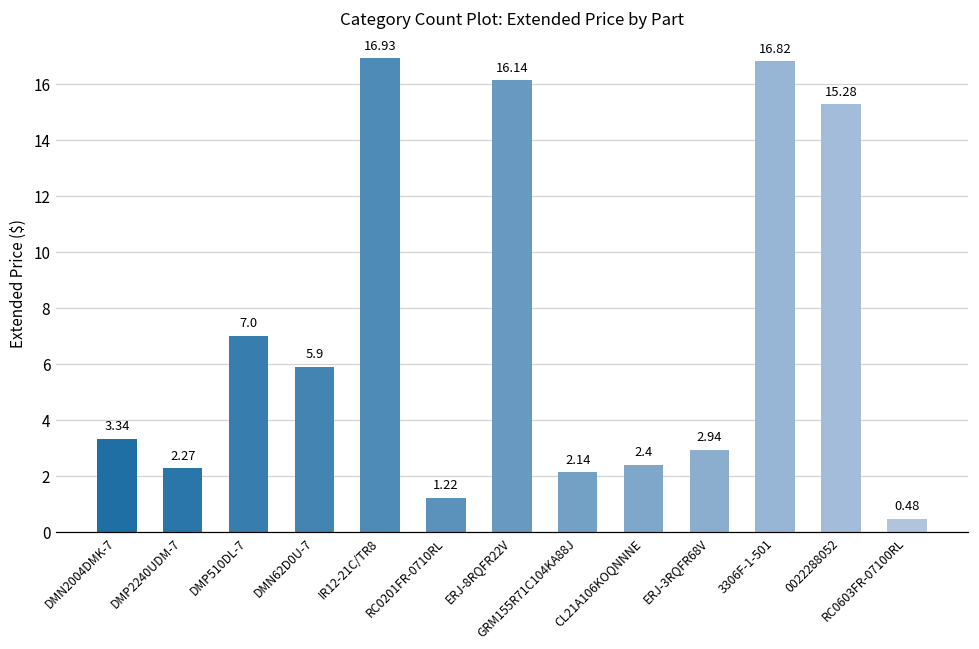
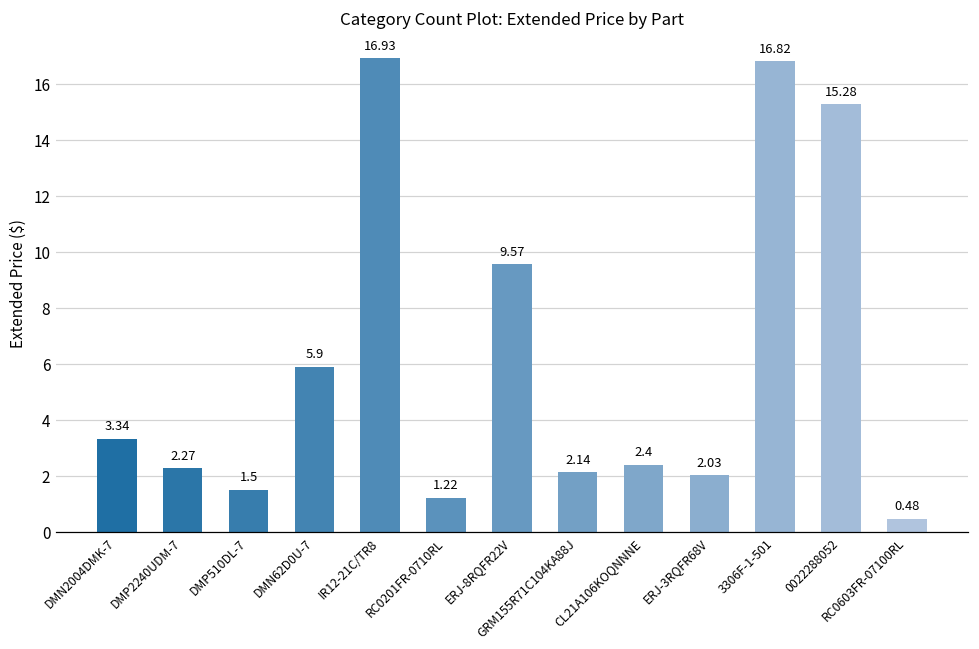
  {
    "DMN2004DMK-7": 3.34,
    "DMP2240UDM-7": 2.27,
-   "DMP510DL-7": 7.0,
+   "DMP510DL-7": 1.5,
    "DMN62D0U-7": 5.9,
    "IR12-21C/TR8": 16.93,
    "RC0201FR-0710RL": 1.22,
-   "ERJ-8RQFR22V": 16.14,
+   "ERJ-8RQFR22V": 9.57,
    "GRM155R71C104KA88J": 2.14,
    "CL21A106KOQNNNE": 2.4,
-   "ERJ-3RQFR68V": 2.94,
+   "ERJ-3RQFR68V": 2.03,
    "3306F-1-501": 16.82,
    "0022288052": 15.28,
    "RC0603FR-07100RL": 0.48
  }
